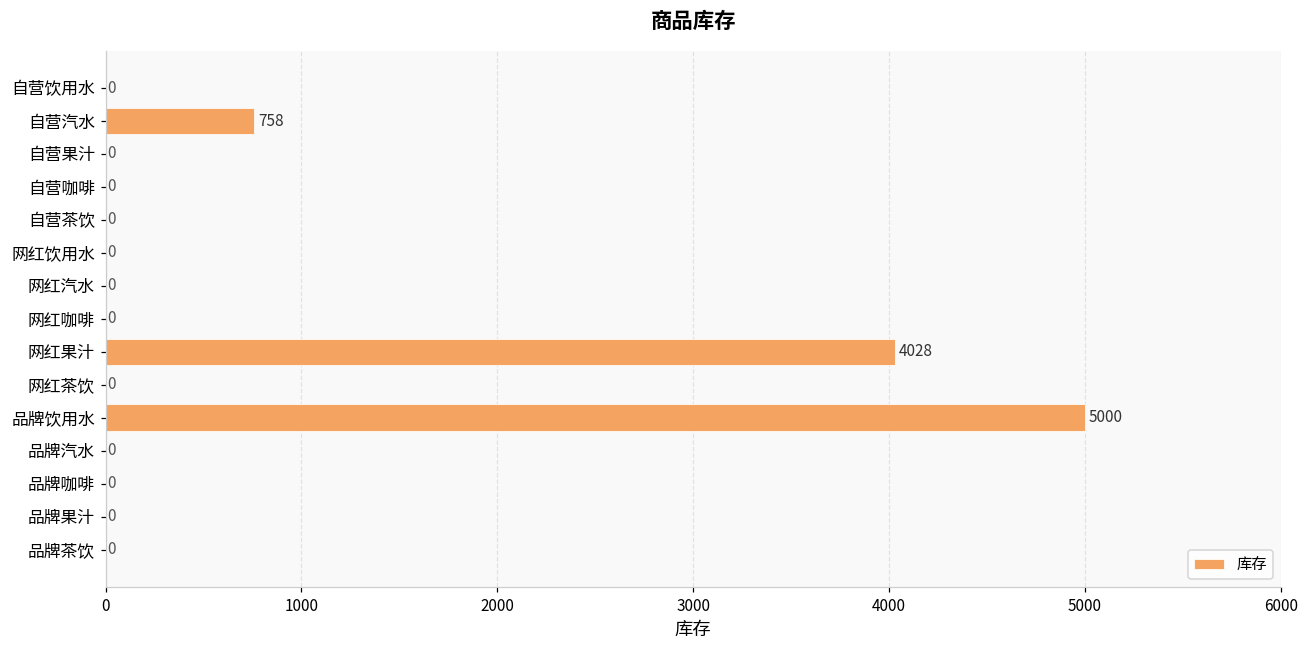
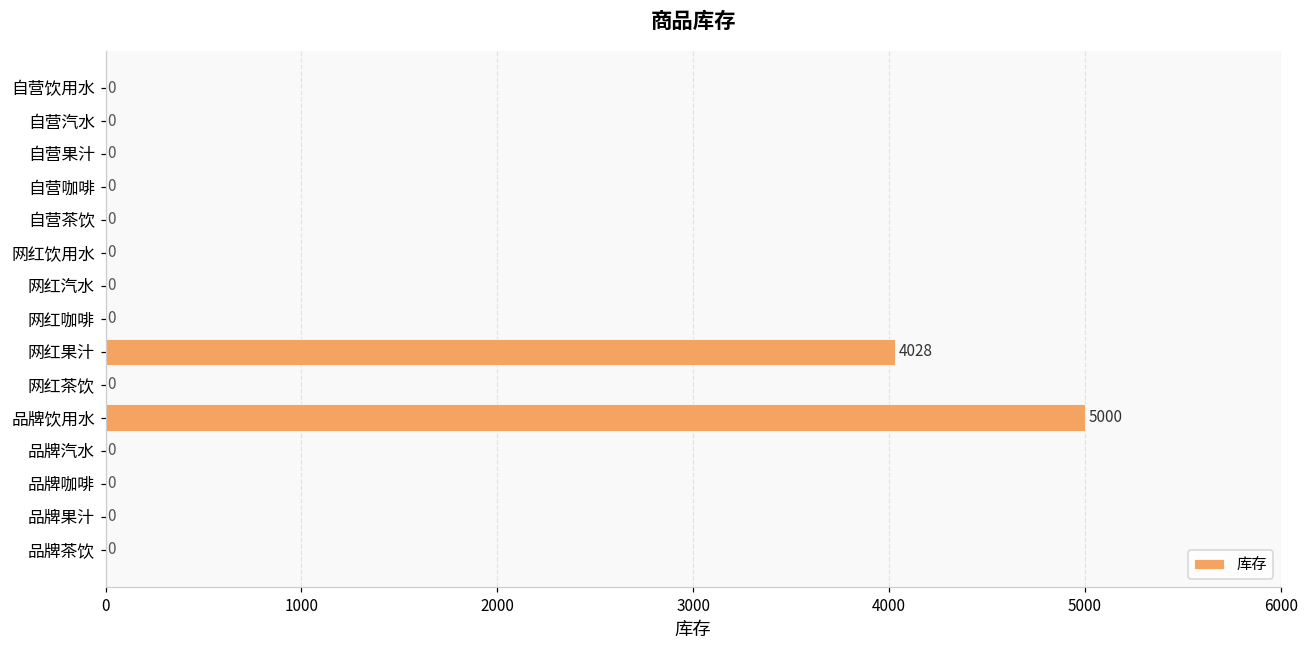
  {
    "自营饮用水": 0,
-   "自营汽水": 758,
+   "自营汽水": 0,
    "自营果汁": 0,
    "自营咖啡": 0,
    "自营茶饮": 0,
    "网红饮用水": 0,
    "网红汽水": 0,
    "网红咖啡": 0,
    "网红果汁": 4028,
    "网红茶饮": 0,
    "品牌饮用水": 5000,
    "品牌汽水": 0,
    "品牌咖啡": 0,
    "品牌果汁": 0,
    "品牌茶饮": 0
  }
